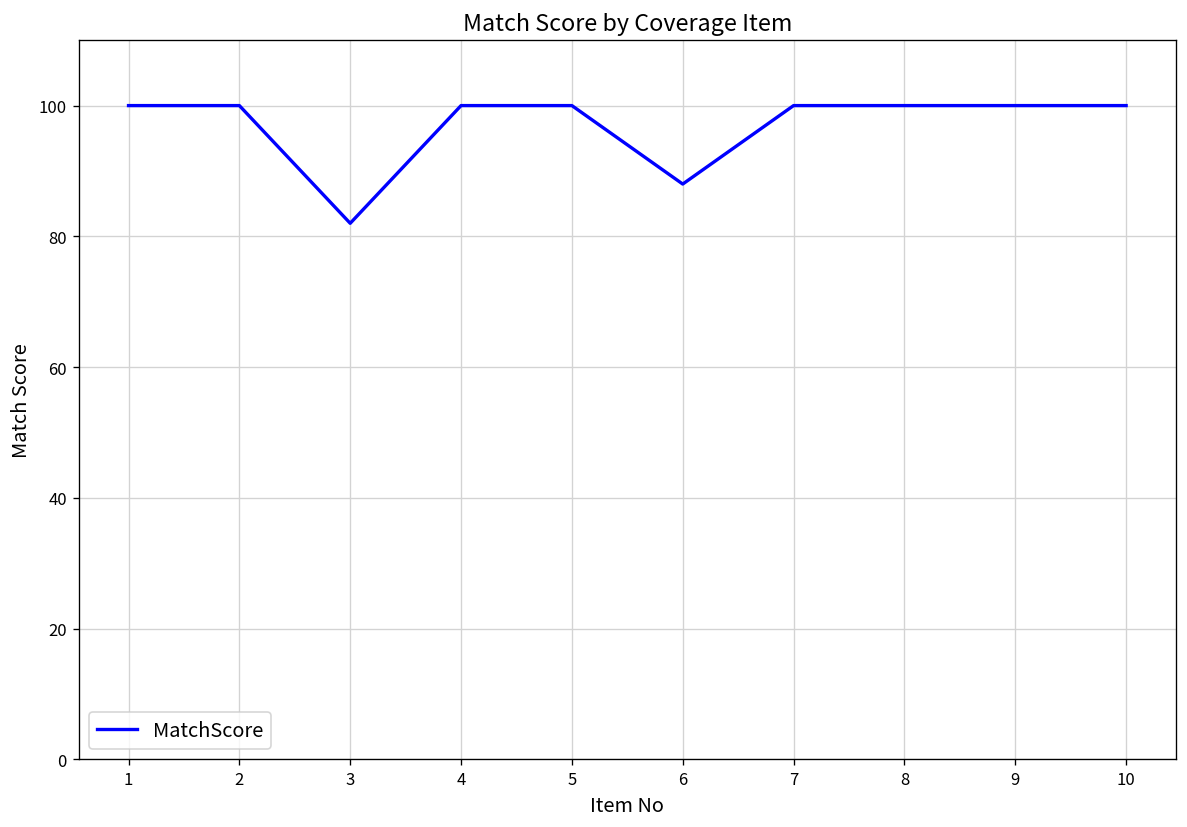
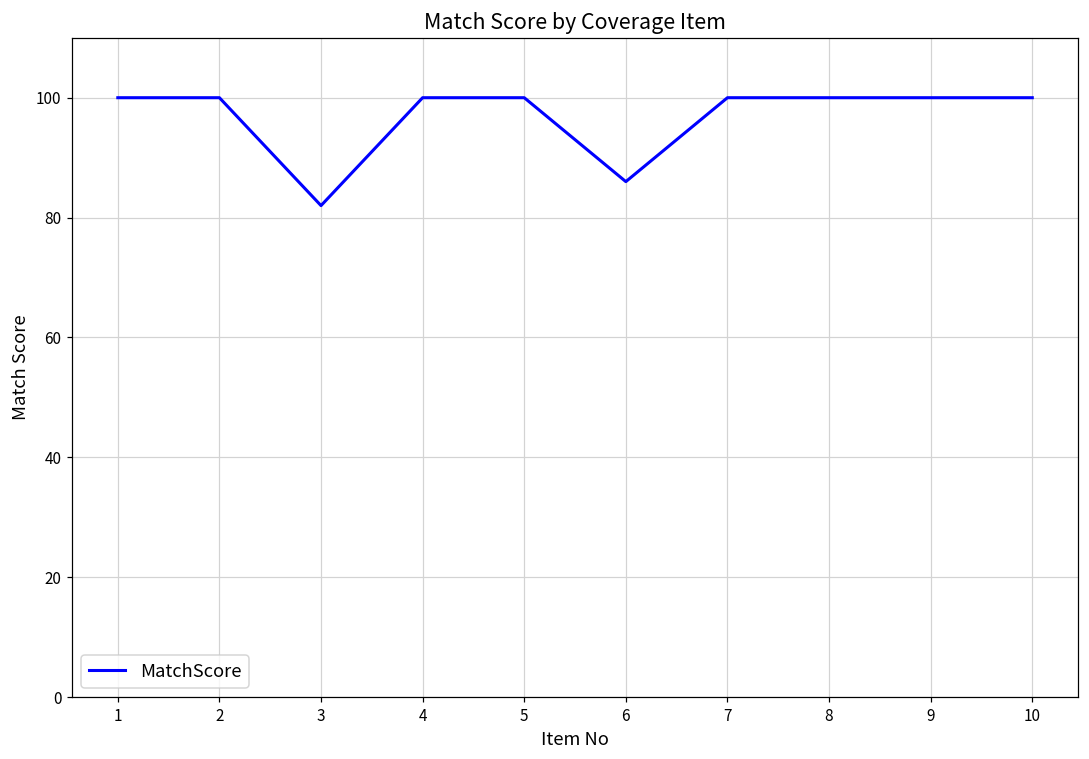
  {
    "1": 100,
    "2": 100,
    "3": 82,
    "4": 100,
    "5": 100,
-   "6": 88,
+   "6": 86,
    "7": 100,
    "8": 100,
    "9": 100,
    "10": 100
  }
